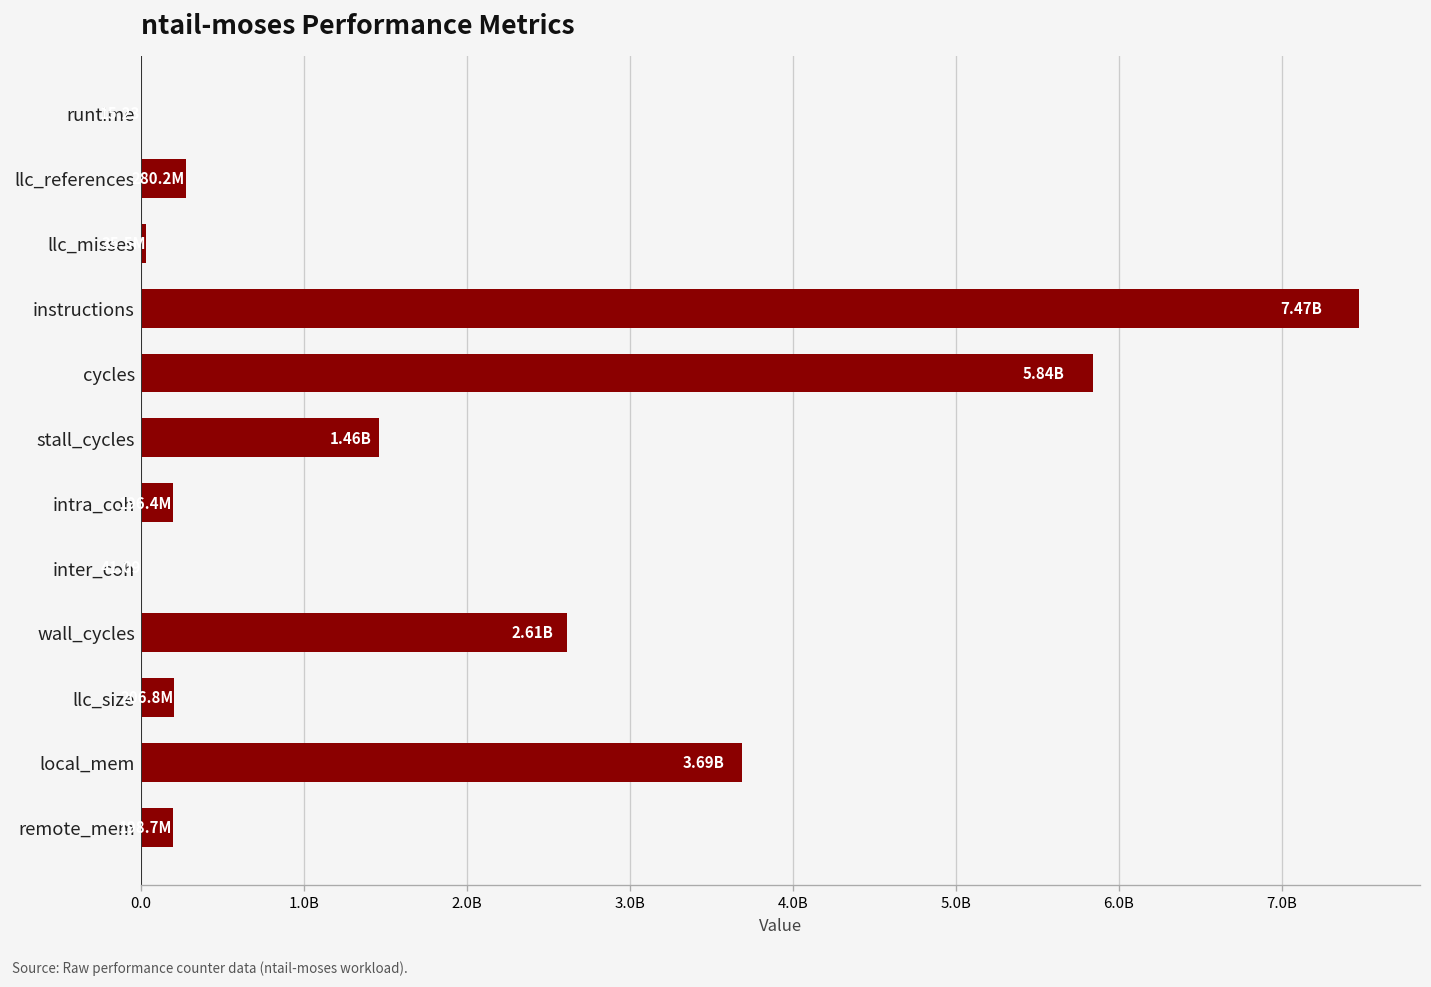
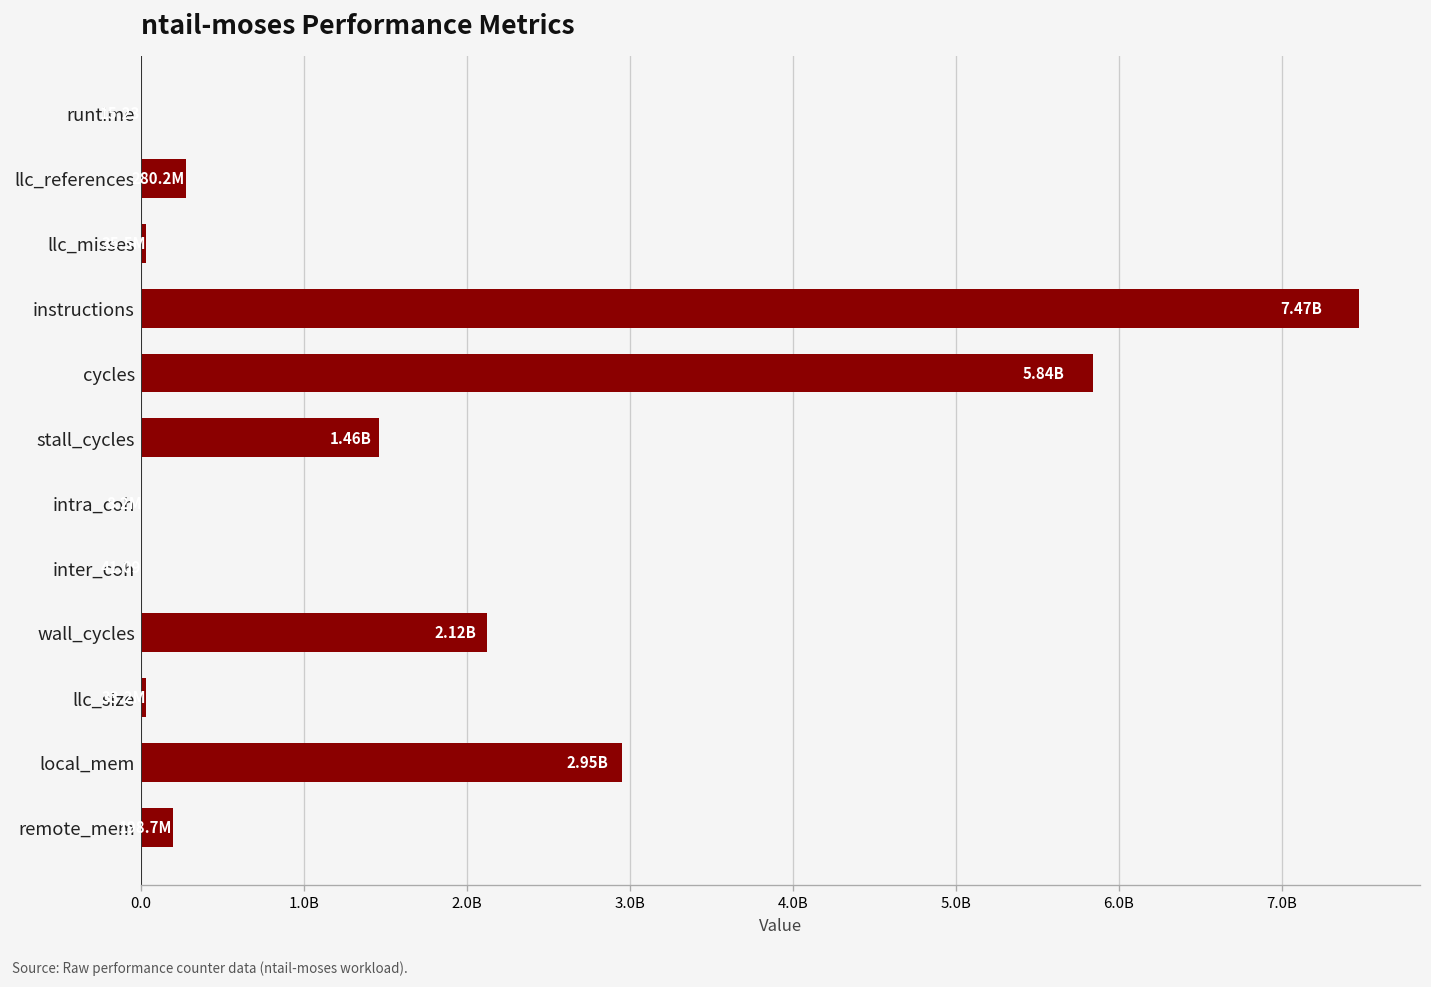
  {
    "llc_references": "280.2M",
    "instructions": "7.47B",
    "cycles": "5.84B",
    "stall_cycles": "1.46B",
-   "intra_coh": "200000000",
-   "wall_cycles": "2.61B",
-   "llc_size": "210000000",
-   "local_mem": "3.69B",
+   "intra_coh": "10000000",
+   "wall_cycles": "2.12B",
+   "llc_size": "30000000",
+   "local_mem": "2.95B",
    "remote_mem": "198.7M"
  }
